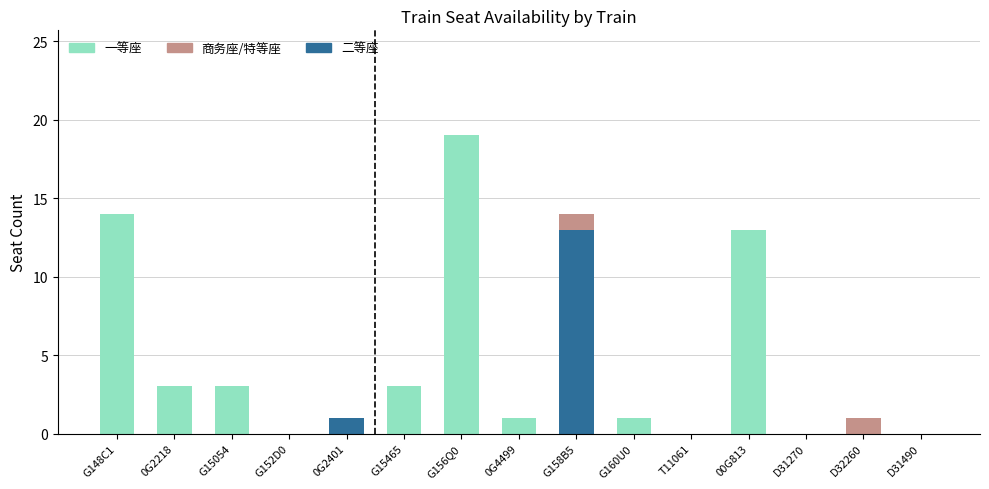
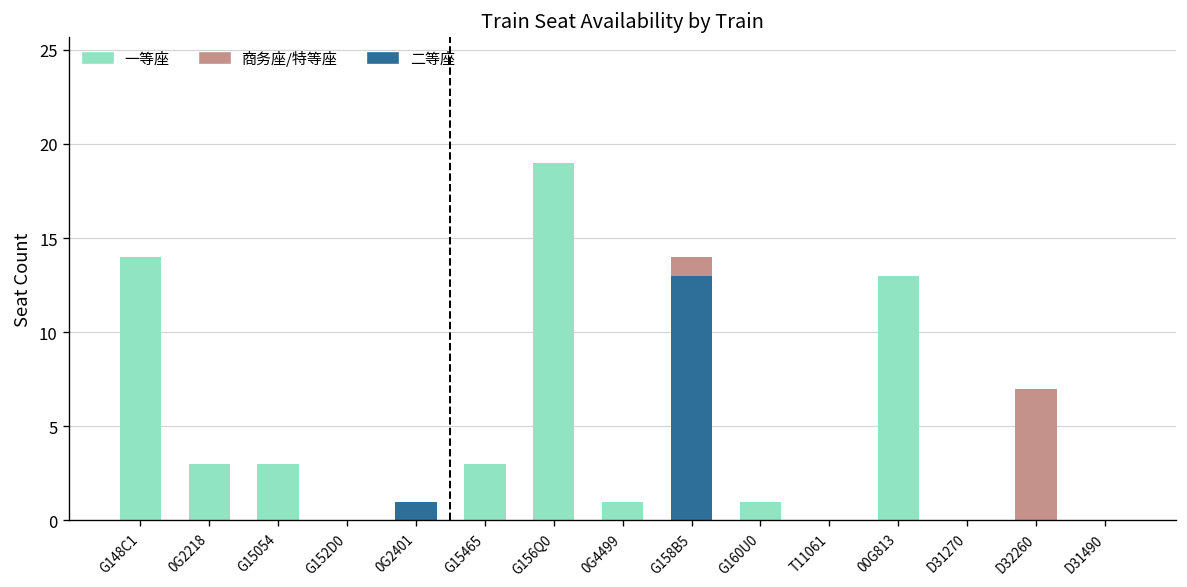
  {
    "商务座/特等座": {
      "G148C1": 14,
      "0G2218": 3,
      "G15054": 3,
      "G152D0": 0,
      "0G2401": 1,
      "G15465": 3,
      "G156Q0": 19,
      "0G4499": 1,
      "G158B5": 14,
      "G160U0": 1,
      "T11061": 0,
      "00G813": 13,
      "D31270": 0,
-     "D32260": 1,
+     "D32260": 7,
      "D31490": 0
    },
    "一等座": {
      "G148C1": 14,
      "0G2218": 3,
      "G15054": 3,
      "G152D0": 0,
      "0G2401": 1,
      "G15465": 3,
      "G156Q0": 19,
      "0G4499": 1,
      "G160U0": 1,
      "T11061": 0,
      "00G813": 13,
      "D31270": 0,
      "D32260": 0,
      "D31490": 0
    },
    "二等座": {
      "G148C1": 0,
      "0G2218": 0,
      "G15054": 0,
      "G152D0": 0,
      "0G2401": 1,
      "G15465": 0,
      "G156Q0": 0,
      "0G4499": 0,
      "G160U0": 0,
      "T11061": 0,
      "00G813": 0,
      "D31270": 0,
      "D32260": 0,
      "D31490": 0
    }
  }
